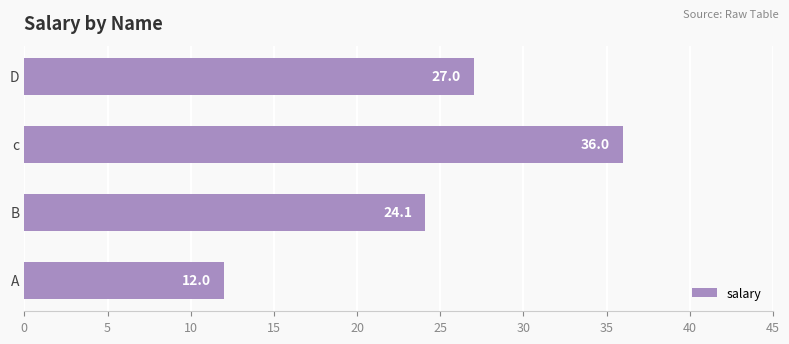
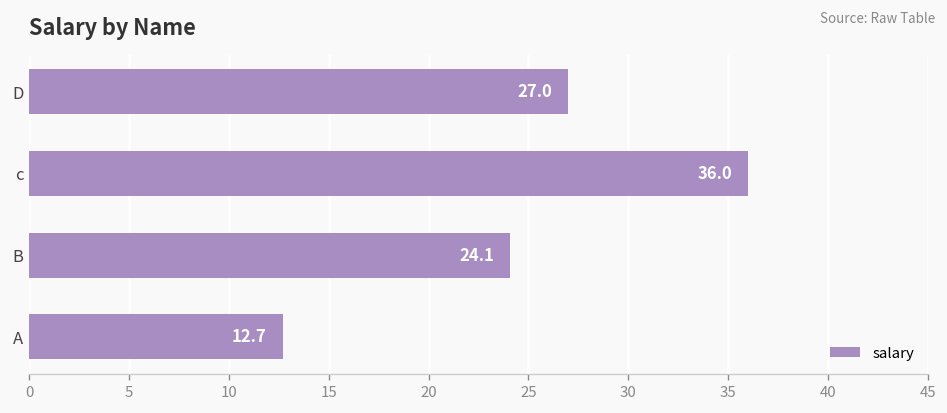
  {
    "D": 27.0,
    "c": 36.0,
    "B": 24.1,
-   "A": 12.0
+   "A": 12.7
  }
